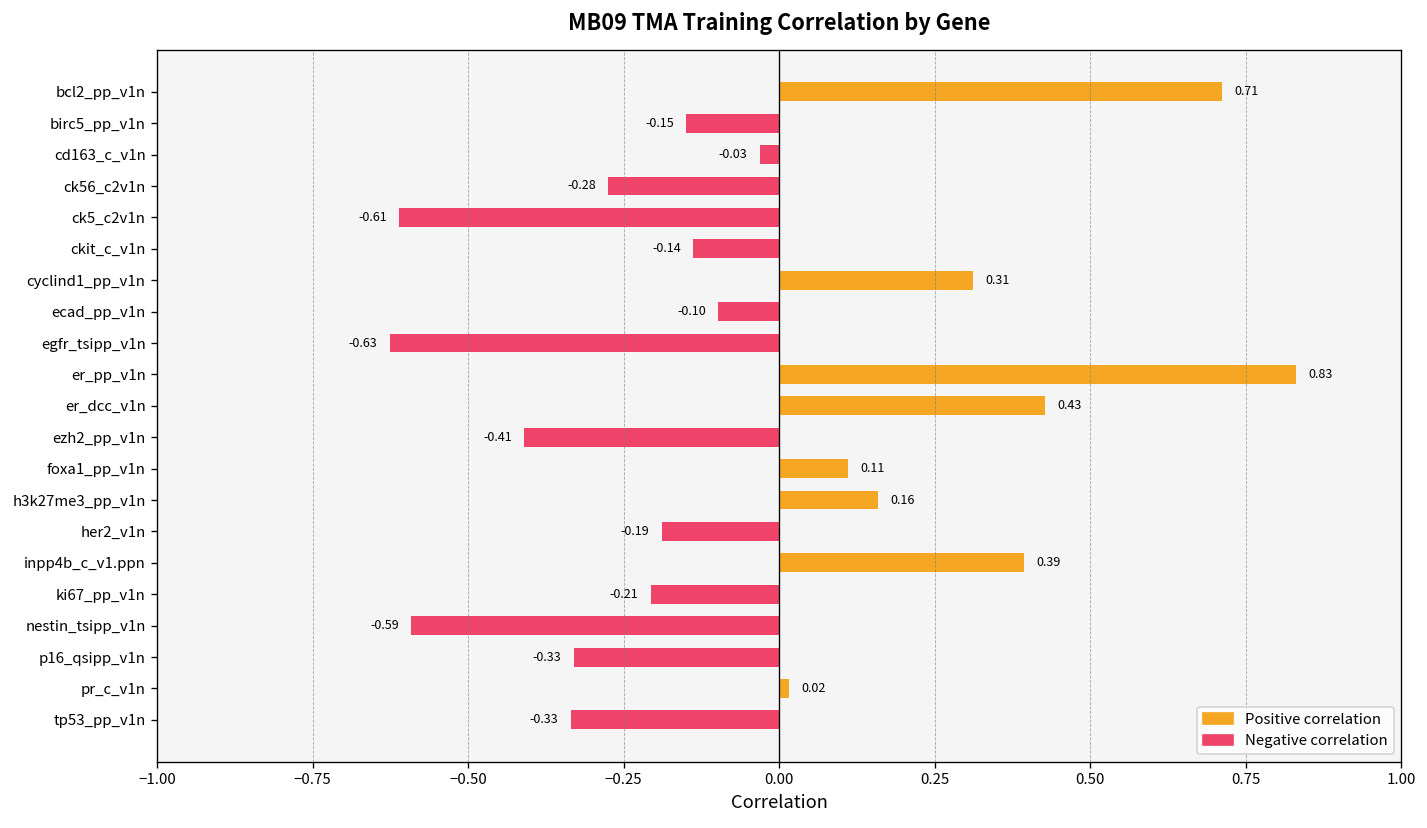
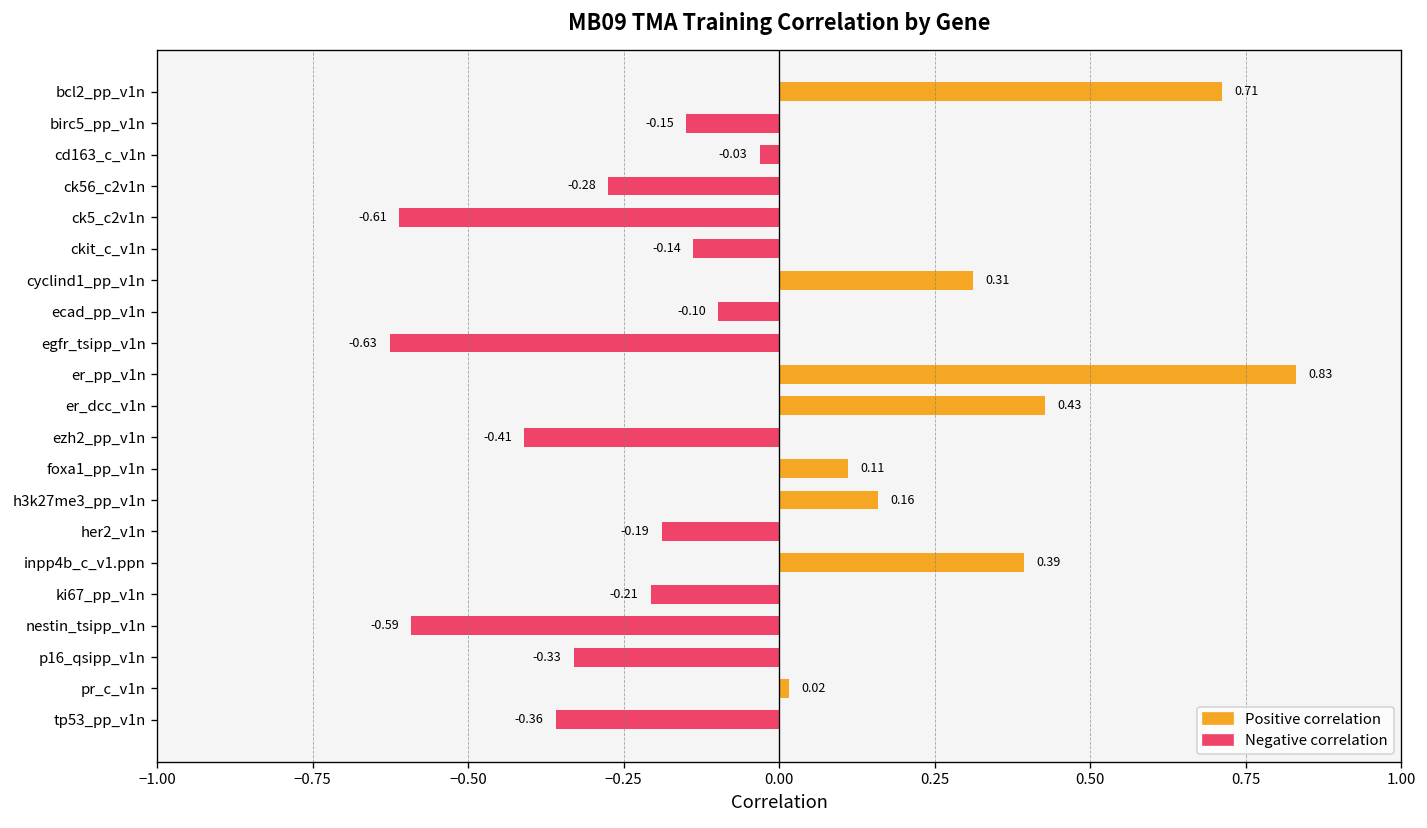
  {
    "bcl2_pp_v1n": 0.71,
    "birc5_pp_v1n": -0.15,
    "cd163_c_v1n": -0.03,
    "ck56_c2v1n": -0.28,
    "ck5_c2v1n": -0.61,
    "ckit_c_v1n": -0.14,
    "cyclind1_pp_v1n": 0.31,
    "ecad_pp_v1n": -0.10,
    "egfr_tsipp_v1n": -0.63,
    "er_pp_v1n": 0.83,
    "er_dcc_v1n": 0.43,
    "ezh2_pp_v1n": -0.41,
    "foxa1_pp_v1n": 0.11,
    "h3k27me3_pp_v1n": 0.16,
    "her2_v1n": -0.19,
    "inpp4b_c_v1.ppn": 0.39,
    "ki67_pp_v1n": -0.21,
    "nestin_tsipp_v1n": -0.59,
    "p16_qsipp_v1n": -0.33,
    "pr_c_v1n": 0.02,
-   "tp53_pp_v1n": -0.33
+   "tp53_pp_v1n": -0.36
  }
